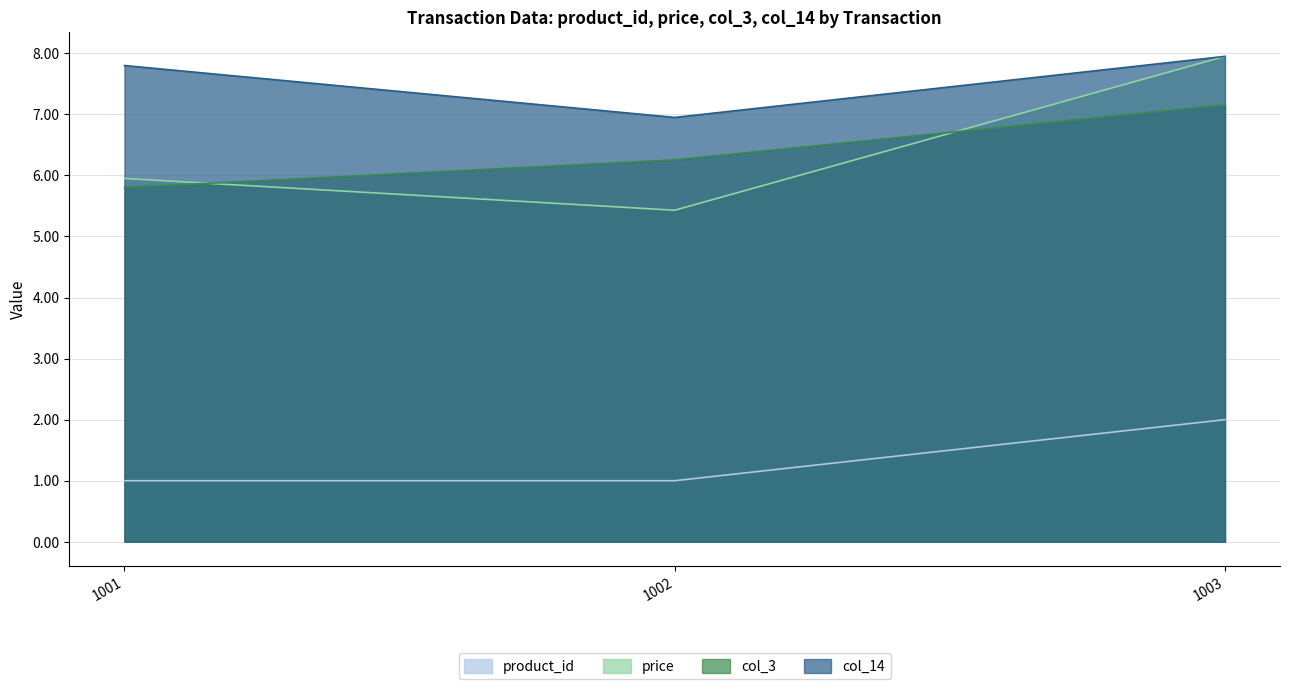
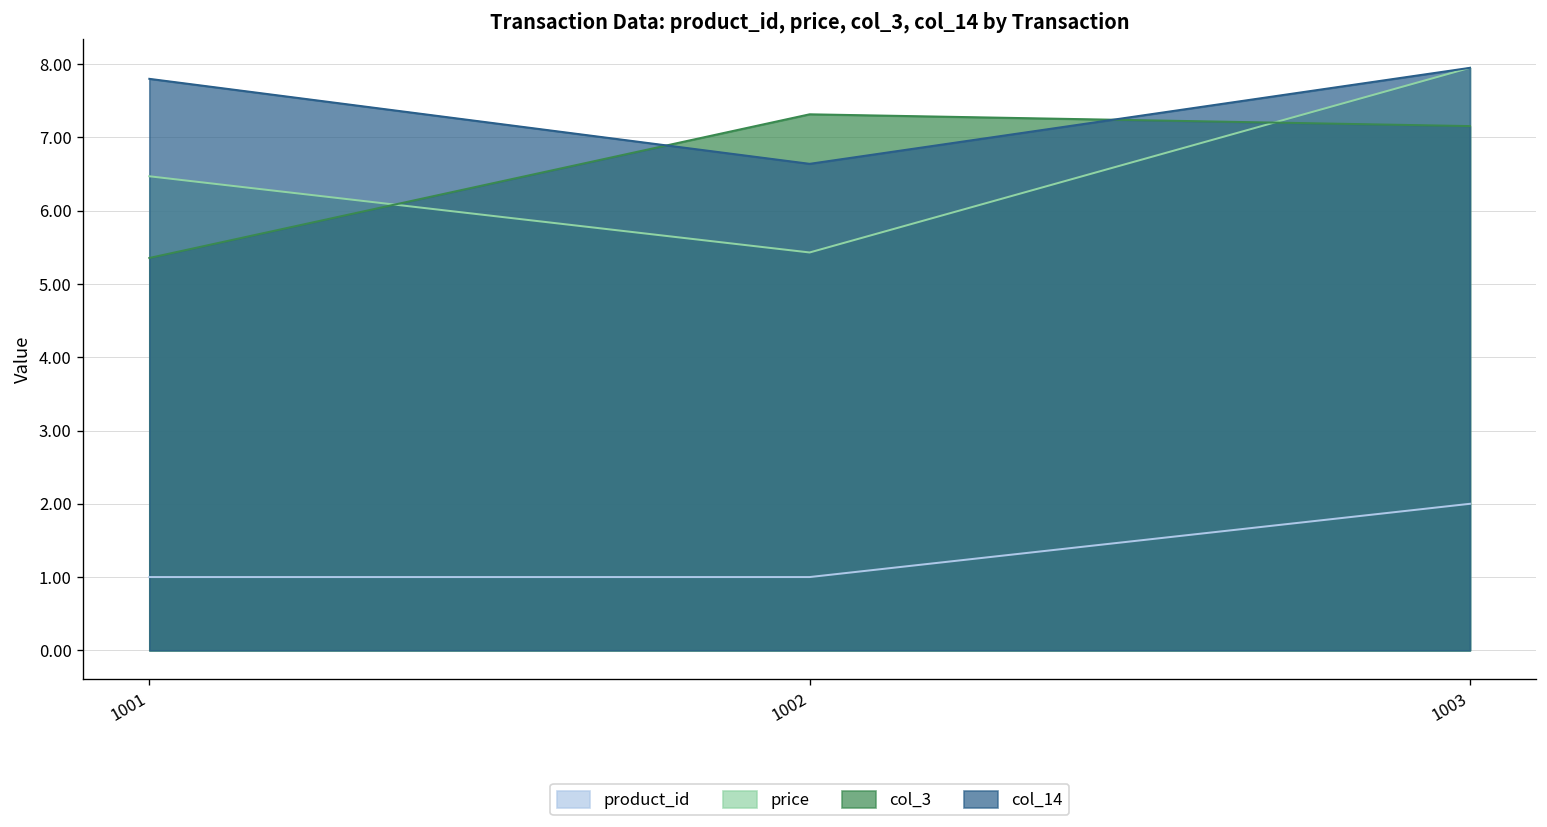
  {
    "product_id": {
      "1001": 1.0,
      "1002": 1.0,
      "1003": 2.0
    },
    "price": {
-     "1001": 6.0,
+     "1001": 6.5,
      "1002": 5.4
    },
    "col_3": {
-     "1001": 5.8,
-     "1002": 6.3,
+     "1001": 5.4,
+     "1002": 7.3,
      "1003": 7.2
    },
    "col_14": {
      "1001": 7.8,
-     "1002": 7.0
+     "1002": 6.6
    }
  }
